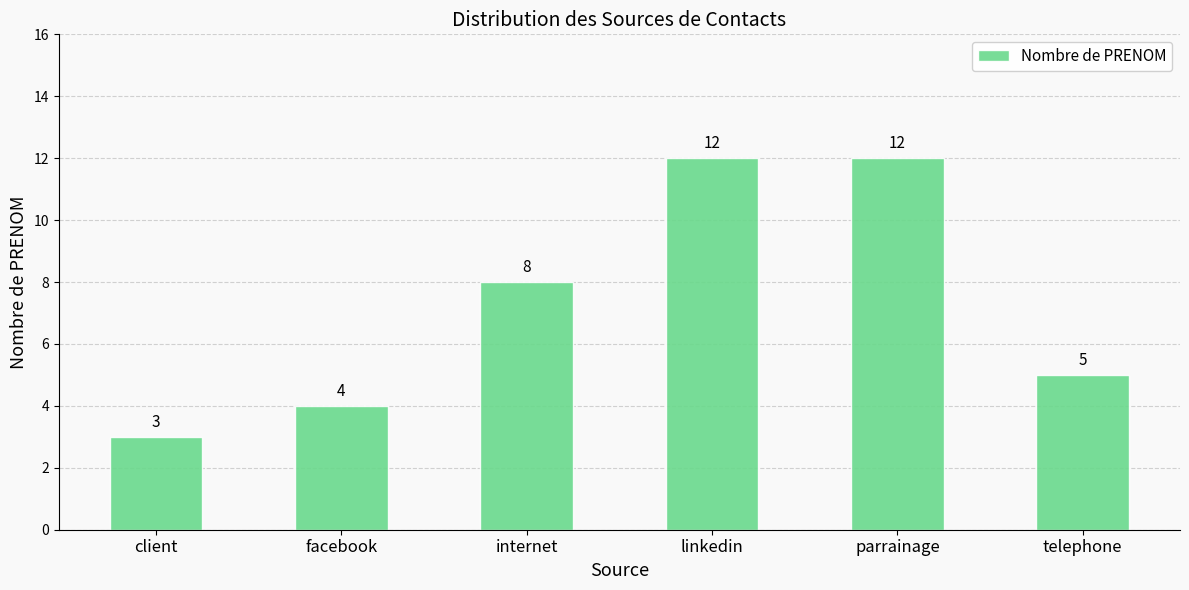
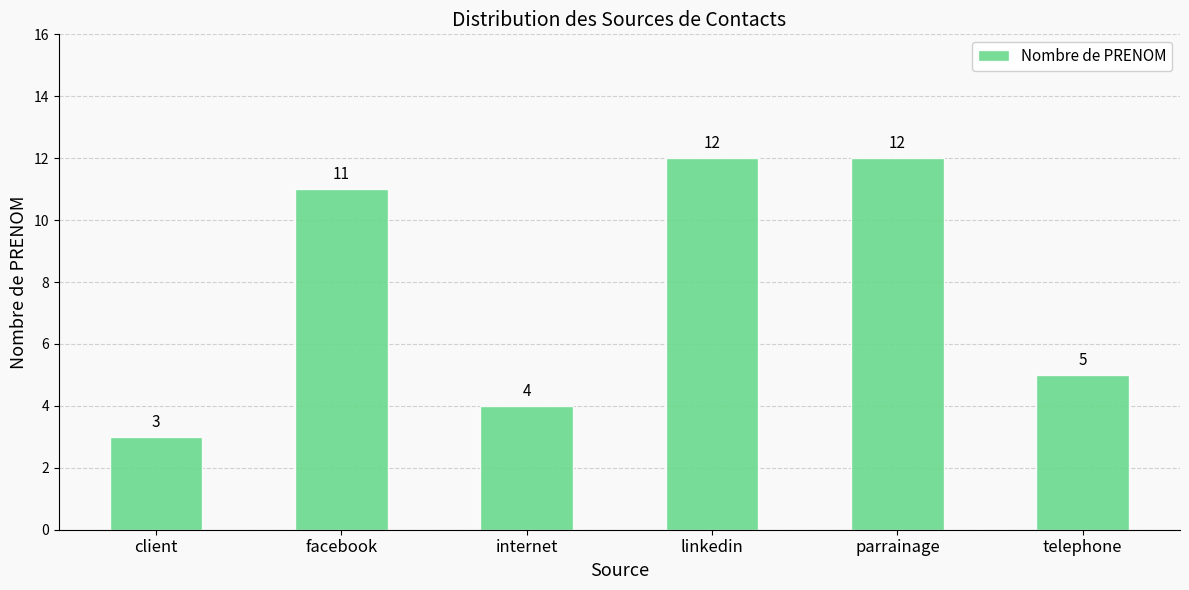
  {
    "client": 3,
-   "facebook": 4,
-   "internet": 8,
+   "facebook": 11,
+   "internet": 4,
    "linkedin": 12,
    "parrainage": 12,
    "telephone": 5
  }
